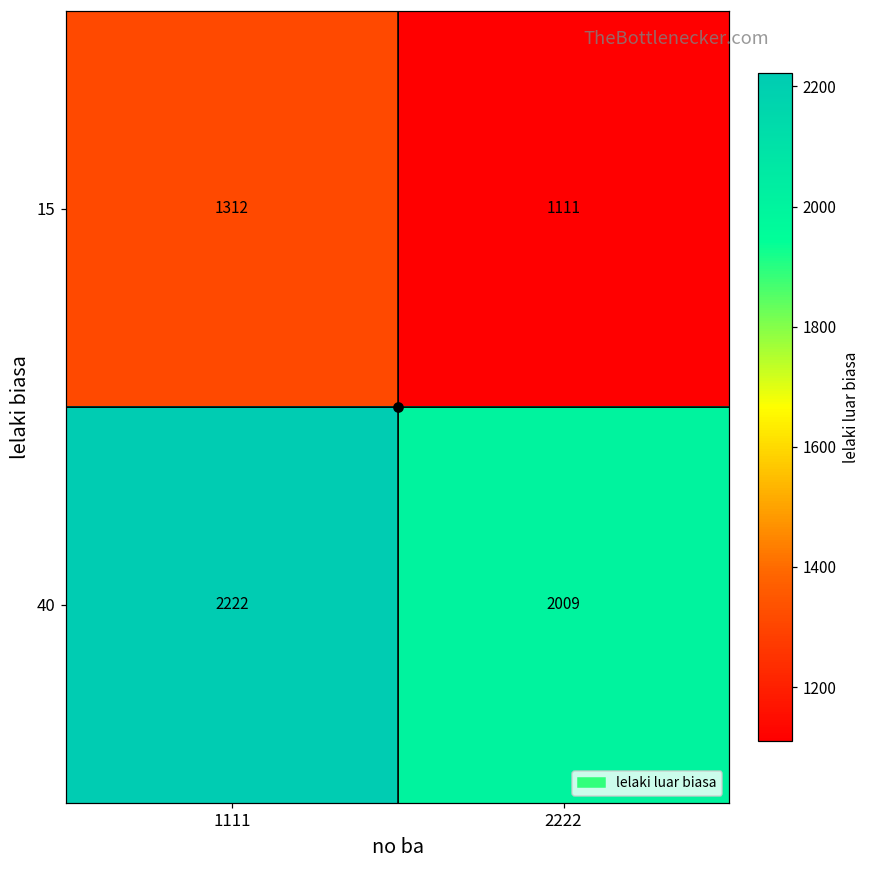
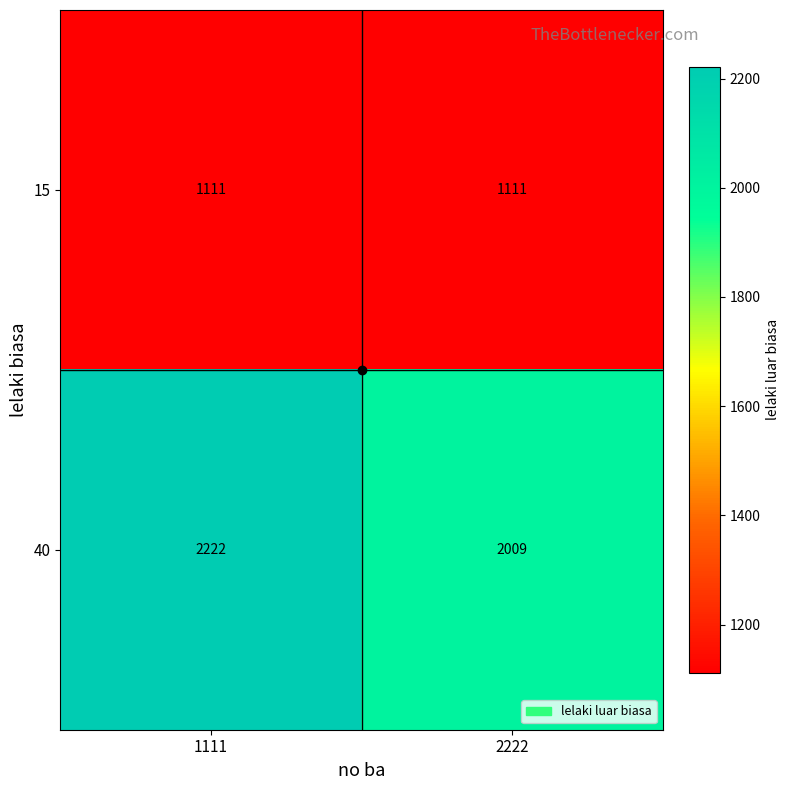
  {
    "15": {
-     "1111": 1312,
+     "1111": 1111,
      "2222": 1111
    },
    "40": {
      "1111": 2222,
      "2222": 2009
    }
  }
